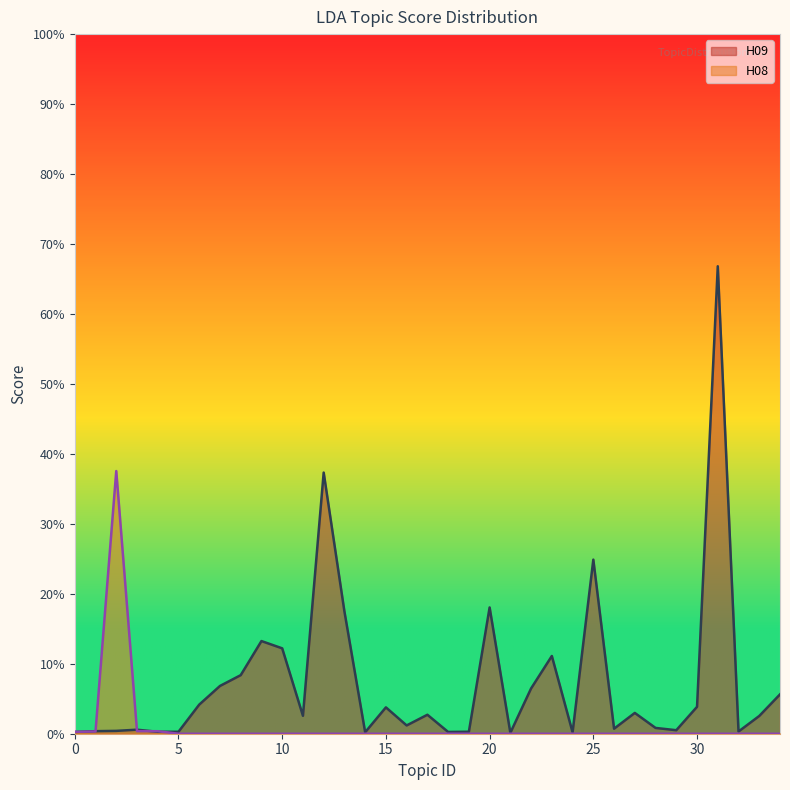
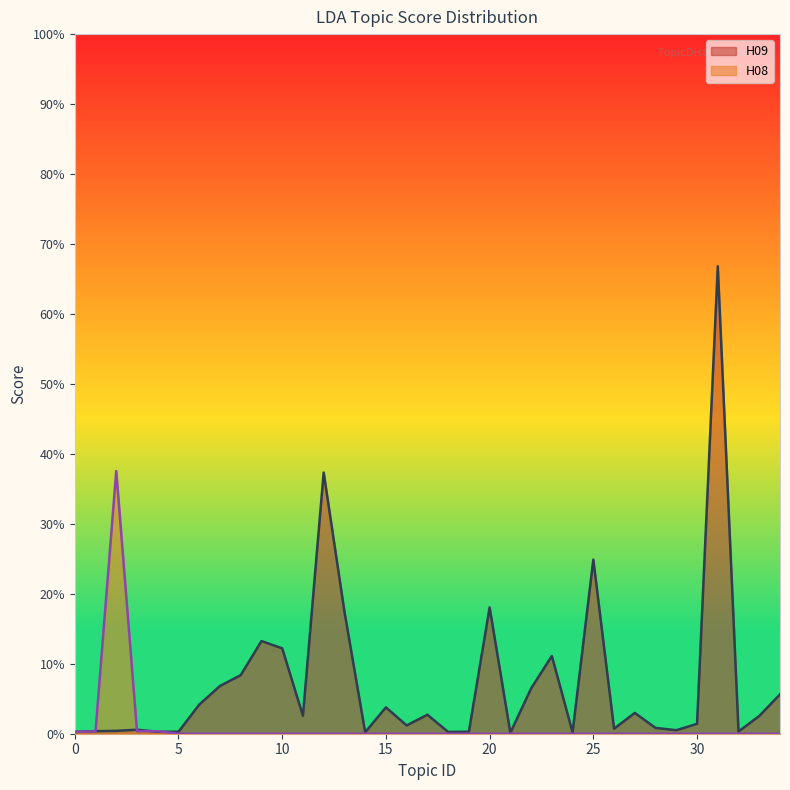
  {
    "H09": {
      "10": "12%",
      "15": "4%",
      "20": "18%",
      "25": "25%",
-     "30": "4%"
+     "30": "1%"
    },
    "H08": {
      "10": "0%",
      "15": "0%",
      "20": "0%",
      "25": "0%",
      "30": "0%"
    }
  }
